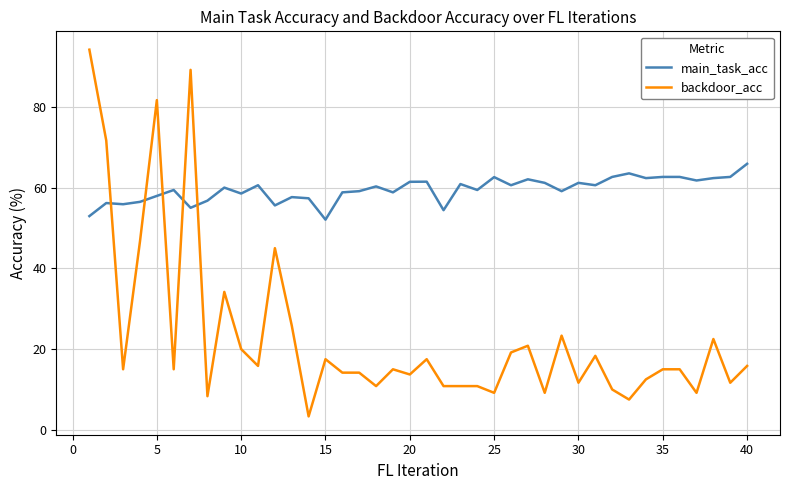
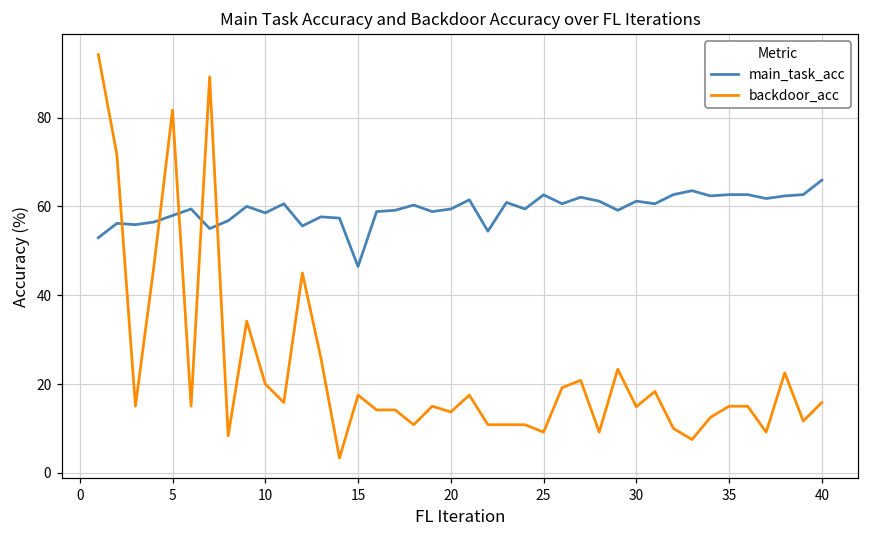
  {
    "main_task_acc": {
      "5": 58,
      "10": 59,
-     "15": 52,
-     "20": 61,
+     "15": 46,
+     "20": 59,
      "25": 63,
      "30": 61,
      "35": 63,
      "40": 66
    },
    "backdoor_acc": {
      "5": 82,
      "10": 20,
      "15": 18,
      "20": 14,
      "25": 9,
-     "30": 12,
+     "30": 15,
      "35": 15,
      "40": 16
    }
  }
